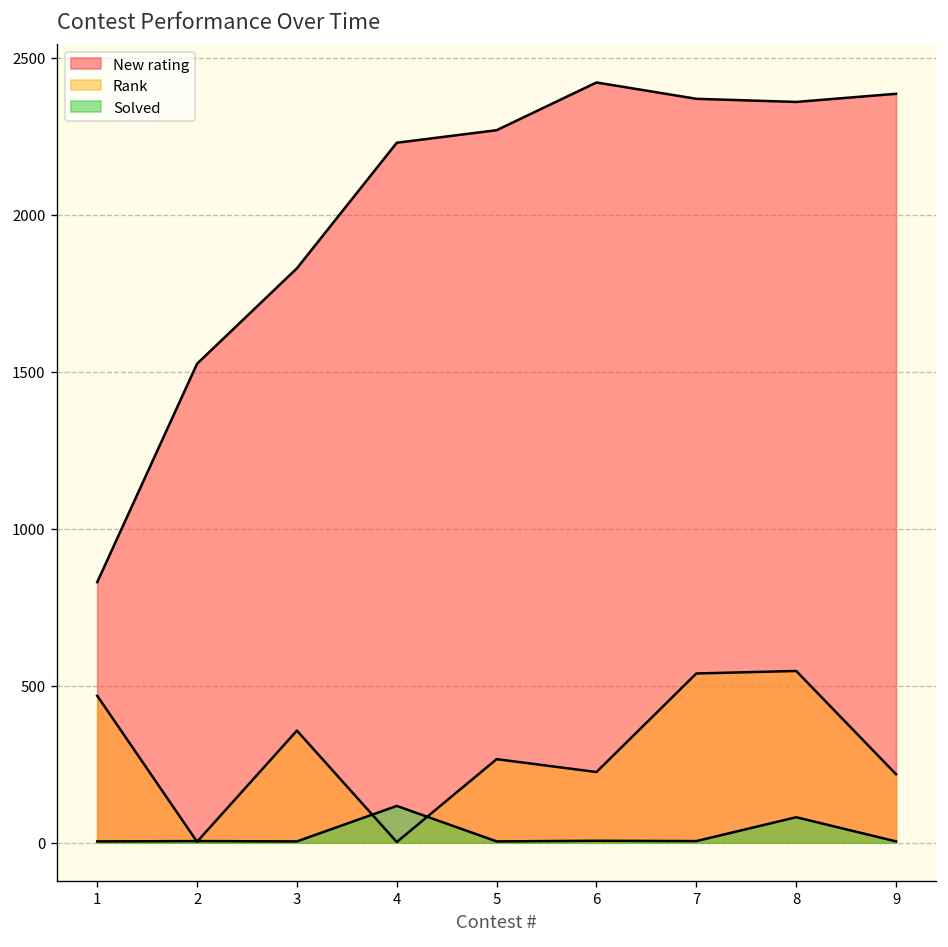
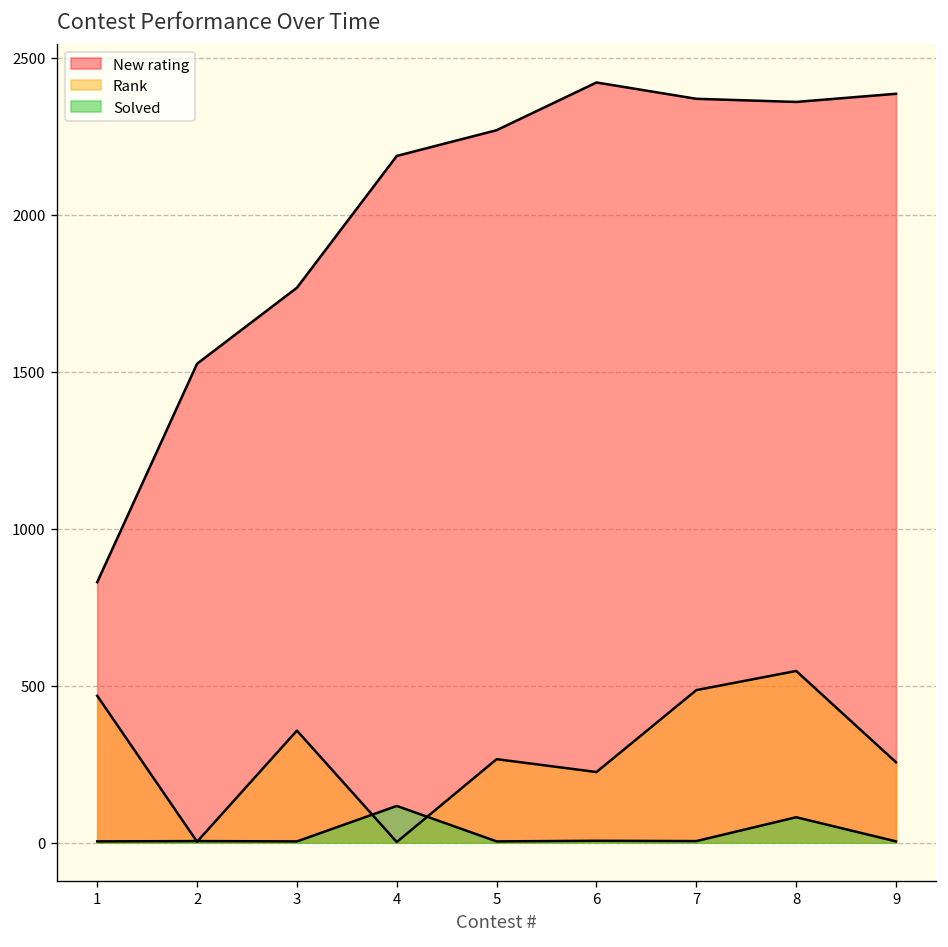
  {
    "New rating": {
      "1": 830,
      "2": 1530,
-     "3": 1830,
-     "4": 2230,
+     "3": 1770,
+     "4": 2190,
      "5": 2270,
      "6": 2420,
      "7": 2370,
      "8": 2360,
      "9": 2390
    },
    "Rank": {
      "1": 470,
      "3": 360,
      "4": 0,
      "5": 270,
      "6": 230,
-     "7": 540,
+     "7": 490,
      "8": 550,
-     "9": 220
+     "9": 260
    },
    "Solved": {
      "1": 0,
      "3": 0,
      "4": 120,
      "5": 0,
      "6": 10,
      "7": 10,
      "8": 80,
      "9": 0
    }
  }
